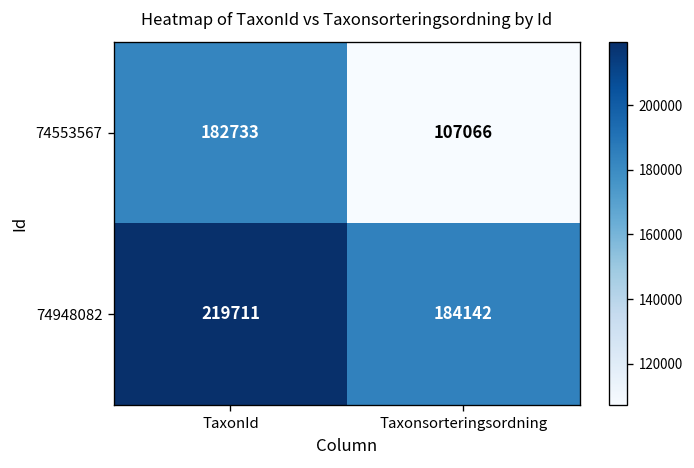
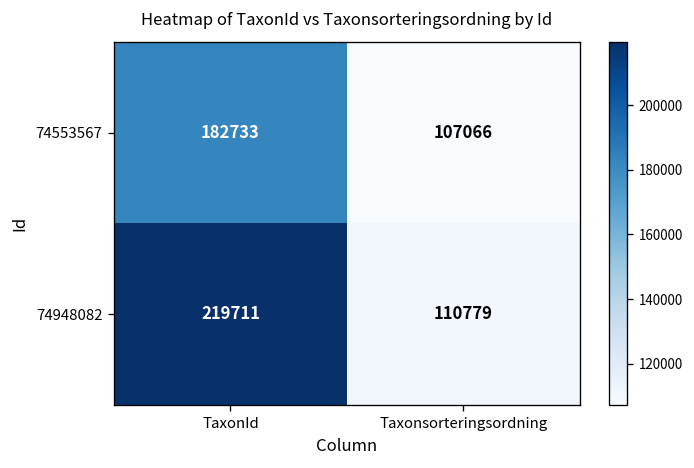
  {
    "74553567": {
      "TaxonId": 182733,
      "Taxonsorteringsordning": 107066
    },
    "74948082": {
      "TaxonId": 219711,
-     "Taxonsorteringsordning": 184142
+     "Taxonsorteringsordning": 110779
    }
  }
